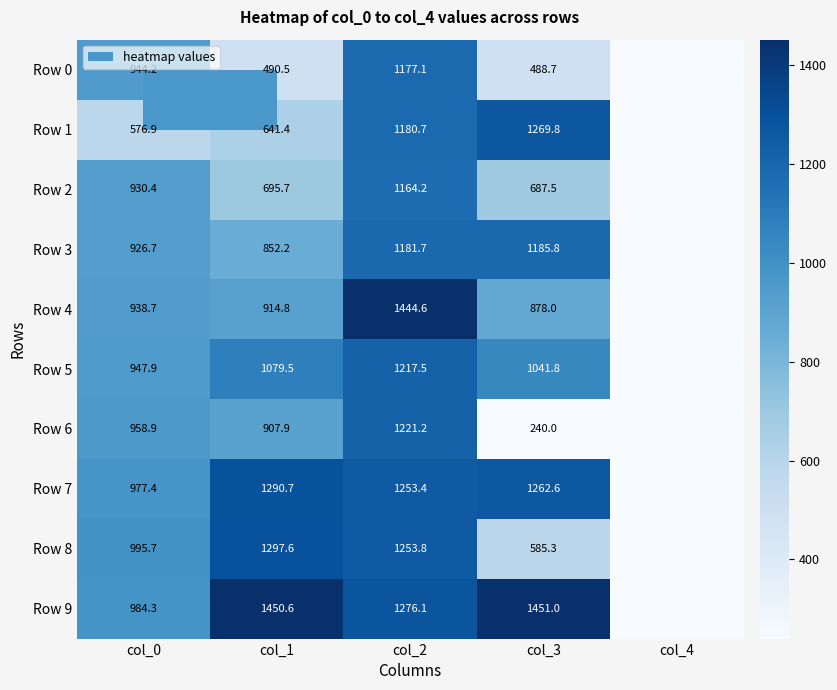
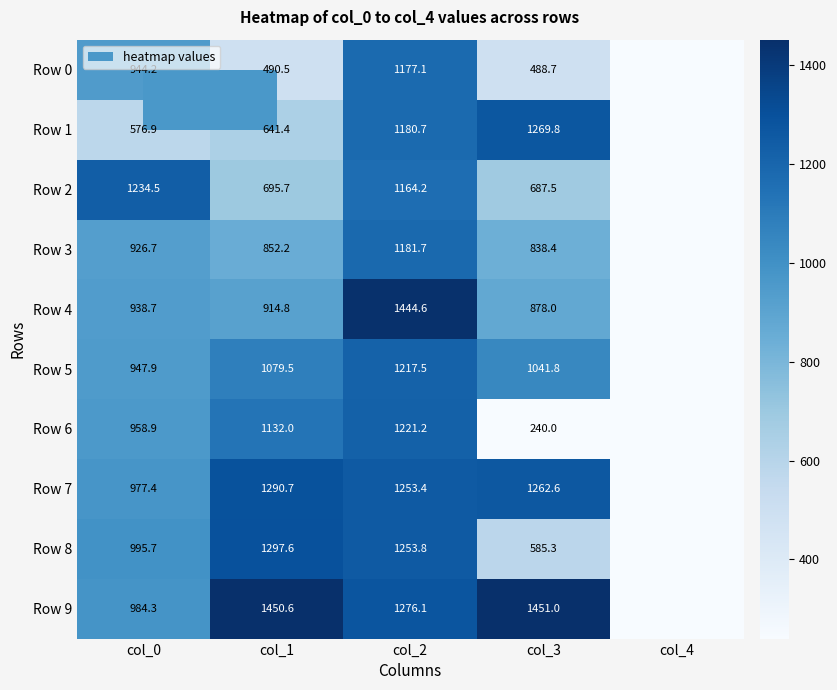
  {
    "Row 0": {
      "col_2": 1177.1,
      "col_3": 488.7
    },
    "Row 1": {
      "col_2": 1180.7,
      "col_3": 1269.8
    },
    "Row 2": {
-     "col_0": 930.4,
+     "col_0": 1234.5,
      "col_1": 695.7,
      "col_2": 1164.2,
      "col_3": 687.5
    },
    "Row 3": {
      "col_0": 926.7,
      "col_1": 852.2,
      "col_2": 1181.7,
-     "col_3": 1185.8
+     "col_3": 838.4
    },
    "Row 4": {
      "col_0": 938.7,
      "col_1": 914.8,
      "col_2": 1444.6,
      "col_3": 878.0
    },
    "Row 5": {
      "col_0": 947.9,
      "col_1": 1079.5,
      "col_2": 1217.5,
      "col_3": 1041.8
    },
    "Row 6": {
      "col_0": 958.9,
-     "col_1": 907.9,
+     "col_1": 1132.0,
      "col_2": 1221.2,
      "col_3": 240.0
    },
    "Row 7": {
      "col_0": 977.4,
      "col_1": 1290.7,
      "col_2": 1253.4,
      "col_3": 1262.6
    },
    "Row 8": {
      "col_0": 995.7,
      "col_1": 1297.6,
      "col_2": 1253.8,
      "col_3": 585.3
    },
    "Row 9": {
      "col_0": 984.3,
      "col_1": 1450.6,
      "col_2": 1276.1,
      "col_3": 1451.0
    }
  }
